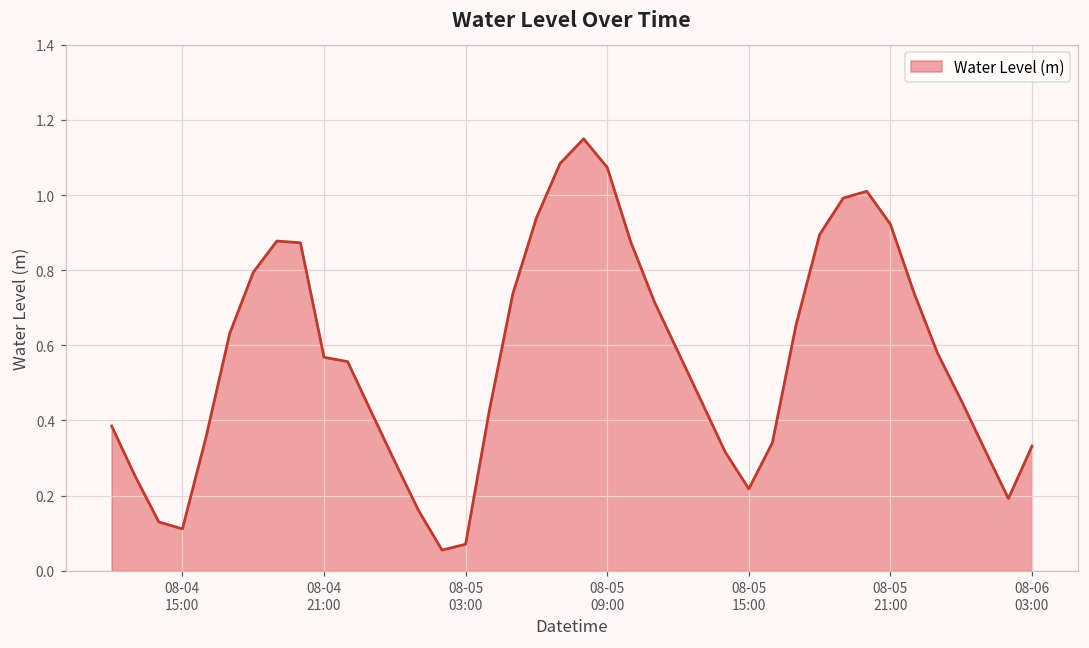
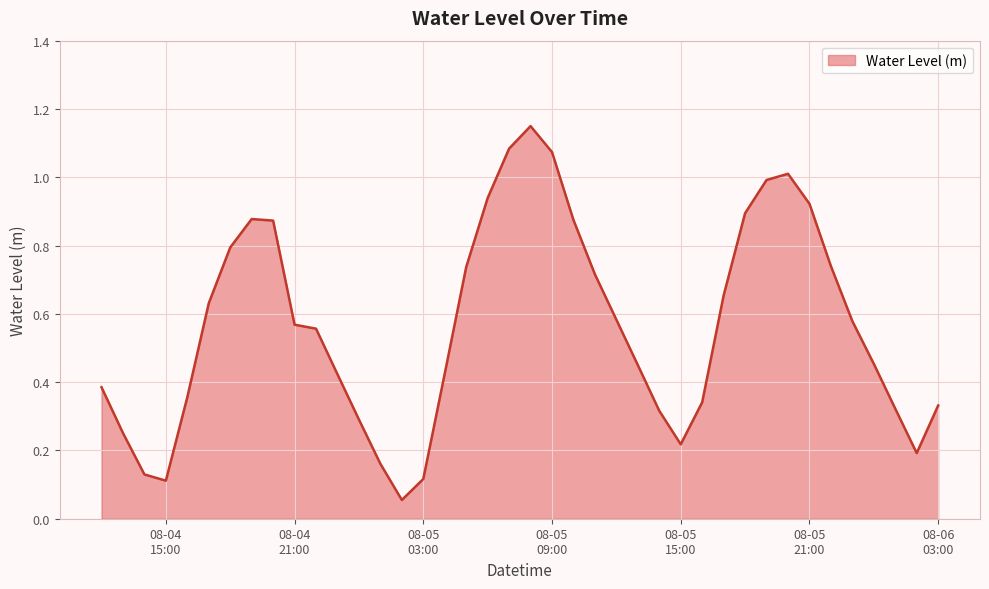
  {
    "08-04 15:00": 0.11,
    "08-04 21:00": 0.57,
-   "08-05 03:00": 0.07,
+   "08-05 03:00": 0.12,
    "08-05 09:00": 1.07,
    "08-05 15:00": 0.22,
    "08-05 21:00": 0.92,
    "08-06 03:00": 0.33
  }
